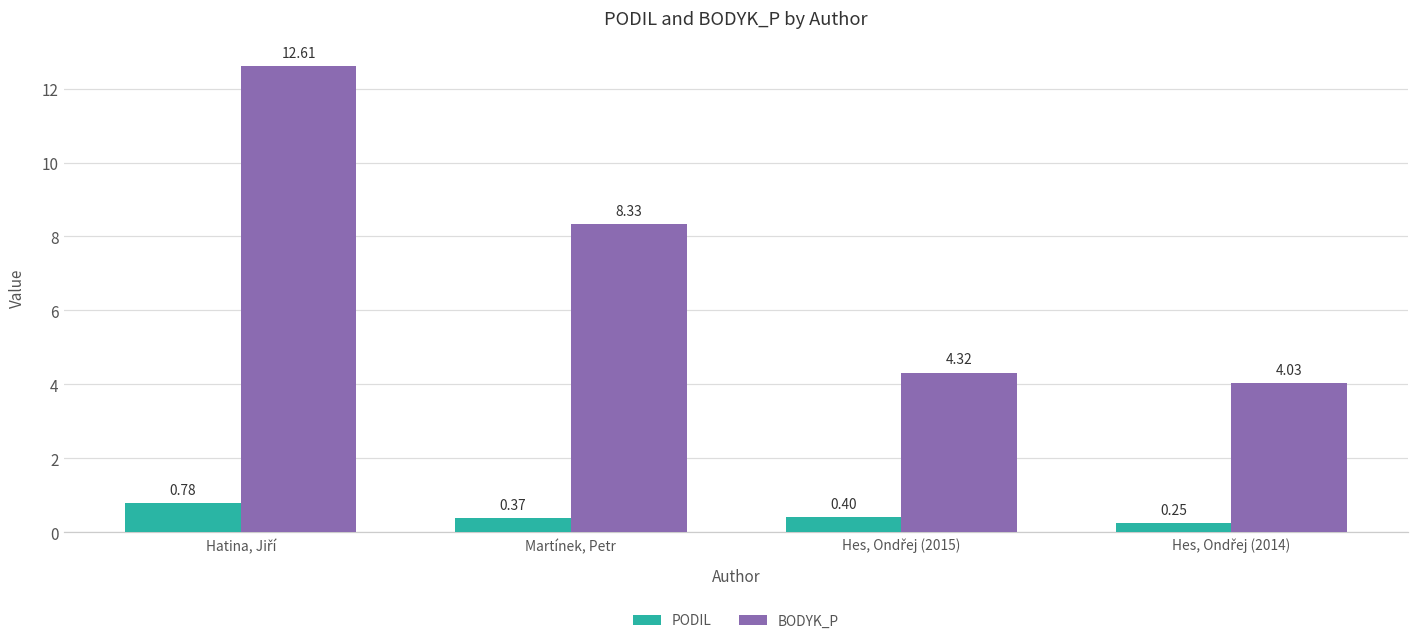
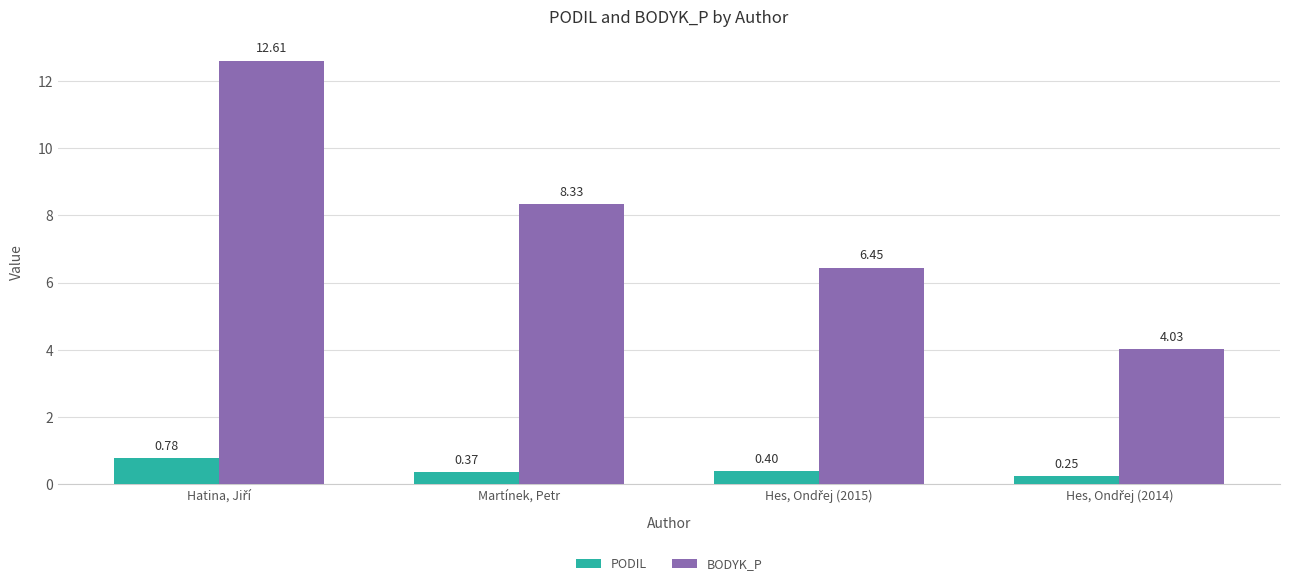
  {
    "PODIL": {
      "Hatina, Jiří": 0.78,
      "Martínek, Petr": 0.37,
      "Hes, Ondřej (2015)": 0.40,
      "Hes, Ondřej (2014)": 0.25
    },
    "BODYK_P": {
      "Hatina, Jiří": 12.61,
      "Martínek, Petr": 8.33,
-     "Hes, Ondřej (2015)": 4.32,
+     "Hes, Ondřej (2015)": 6.45,
      "Hes, Ondřej (2014)": 4.03
    }
  }
